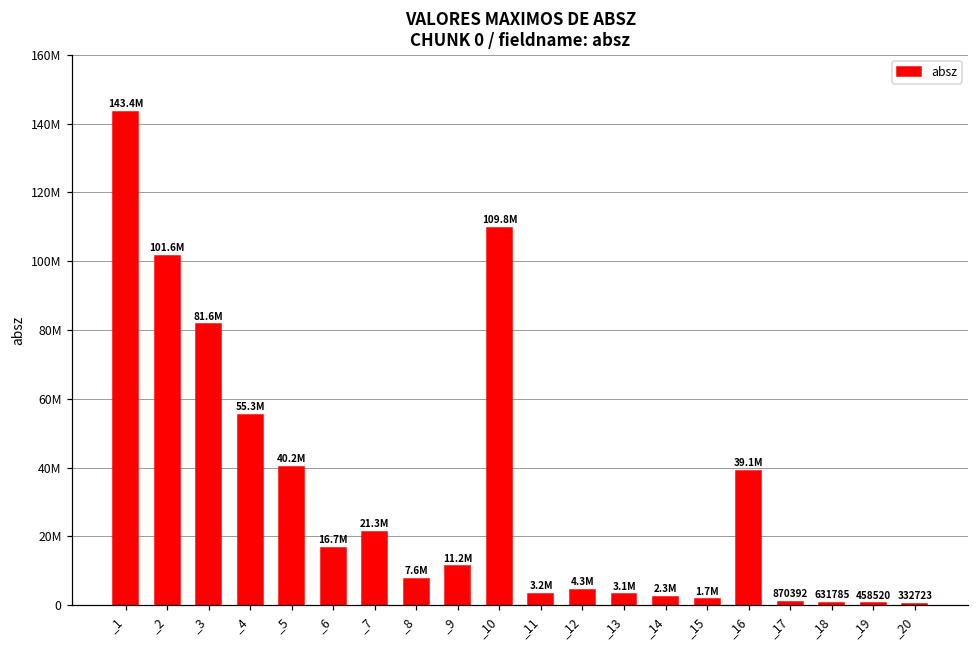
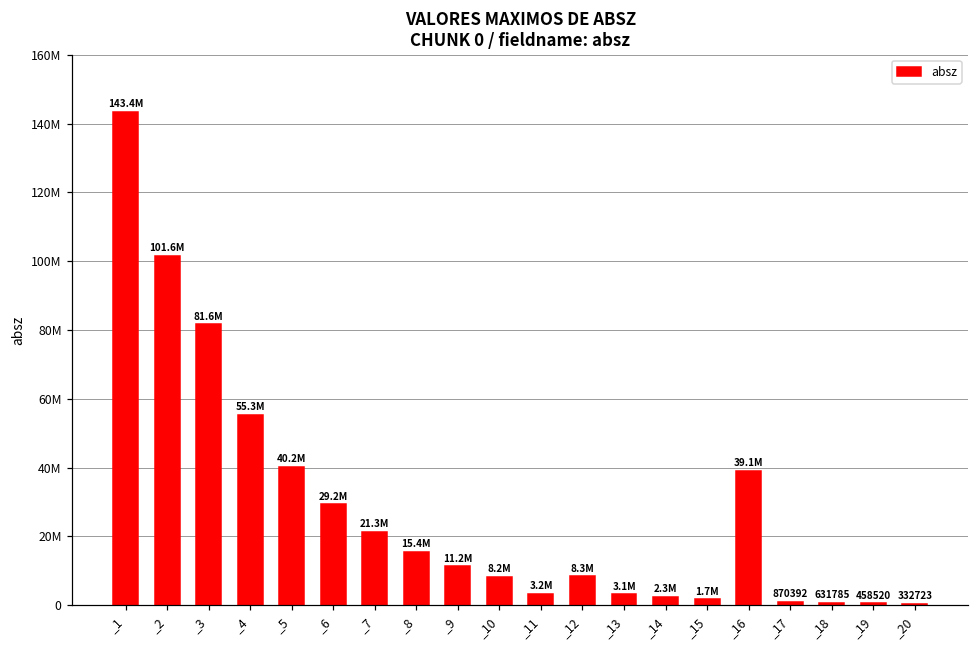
  {
    "_1": "143.4M",
    "_2": "101.6M",
    "_3": "81.6M",
    "_4": "55.3M",
    "_5": "40.2M",
-   "_6": "16.7M",
+   "_6": "29.2M",
    "_7": "21.3M",
-   "_8": "7.6M",
+   "_8": "15.4M",
    "_9": "11.2M",
-   "_10": "109.8M",
+   "_10": "8.2M",
    "_11": "3.2M",
-   "_12": "4.3M",
+   "_12": "8.3M",
    "_13": "3.1M",
    "_14": "2.3M",
    "_15": "1.7M",
    "_16": "39.1M",
    "_17": "870392",
    "_18": "631785",
    "_19": "458520",
    "_20": "332723"
  }
